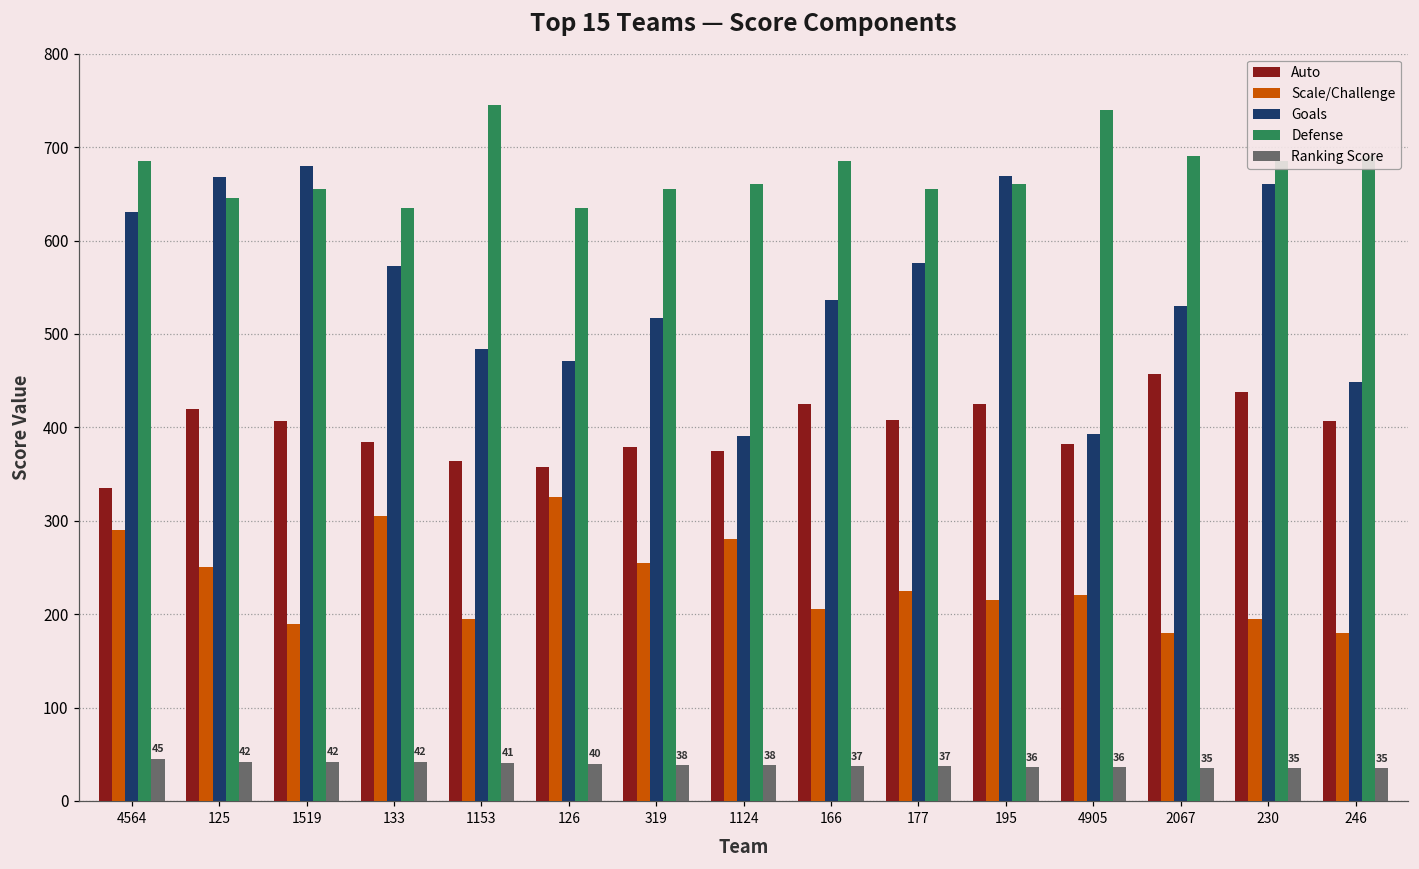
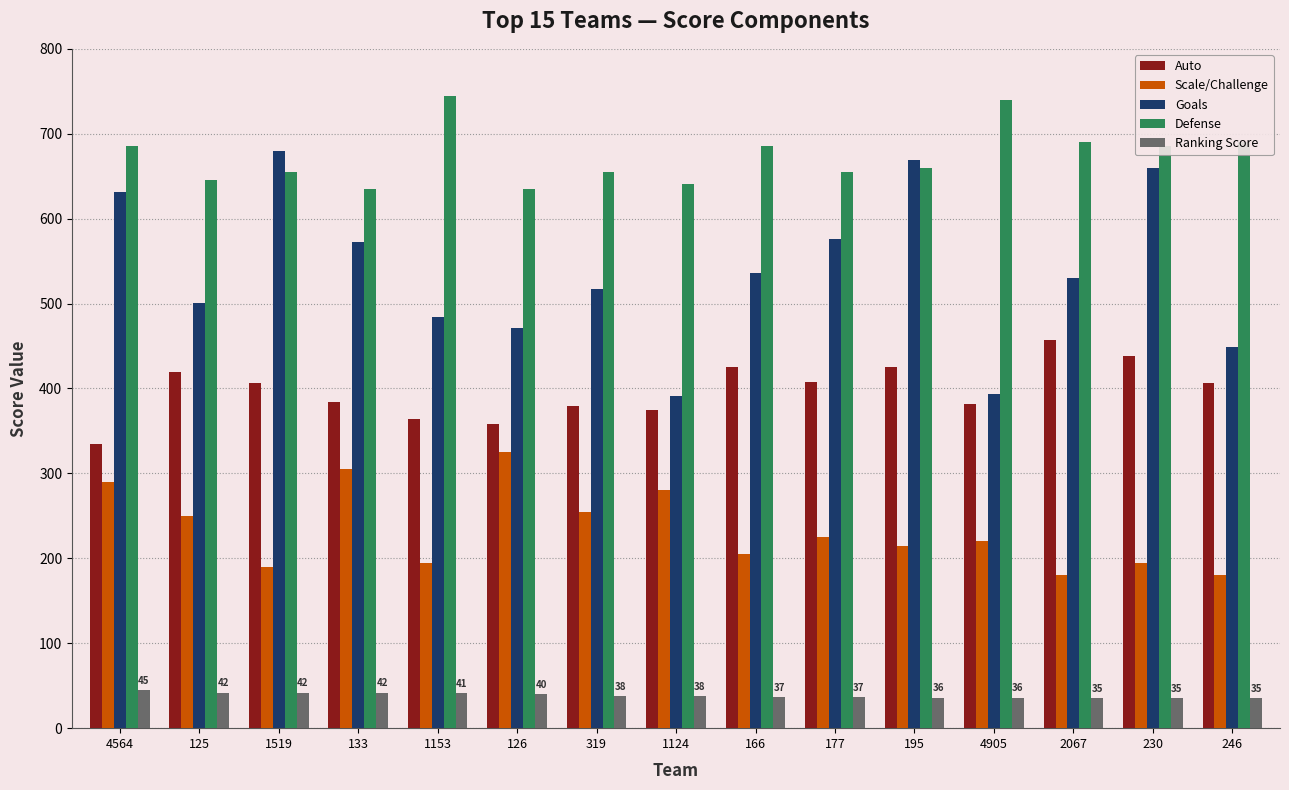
  {
    "Auto": {
      "4564": 340,
      "125": 420,
      "1519": 410,
      "133": 380,
      "1153": 360,
      "126": 360,
      "319": 380,
      "1124": 380,
      "166": 430,
      "177": 410,
      "195": 430,
      "4905": 380,
      "2067": 460,
      "230": 440,
      "246": 410
    },
    "Scale/Challenge": {
      "4564": 290,
      "125": 250,
      "1519": 190,
      "133": 310,
      "1153": 200,
      "126": 330,
      "319": 260,
      "1124": 280,
      "166": 210,
      "177": 220,
      "195": 220,
      "4905": 220,
      "2067": 180,
      "230": 200,
      "246": 180
    },
    "Goals": {
      "4564": 630,
-     "125": 670,
+     "125": 500,
      "1519": 680,
      "133": 570,
      "1153": 480,
      "126": 470,
      "319": 520,
      "1124": 390,
      "166": 540,
      "177": 580,
      "195": 670,
      "4905": 390,
      "2067": 530,
      "230": 660,
      "246": 450
    },
    "Defense": {
      "4564": 690,
      "125": 650,
      "1519": 660,
      "133": 640,
      "1153": 750,
      "126": 640,
      "319": 660,
-     "1124": 660,
+     "1124": 640,
      "166": 690,
      "177": 660,
      "195": 660,
      "4905": 740,
      "2067": 690
    },
    "Ranking Score": {
      "4564": 45,
      "125": 42,
      "1519": 42,
      "133": 42,
      "1153": 41,
      "126": 40,
      "319": 38,
      "1124": 38,
      "166": 37,
      "177": 37,
      "195": 36,
      "4905": 36,
      "2067": 35,
      "230": 35,
      "246": 35
    }
  }
